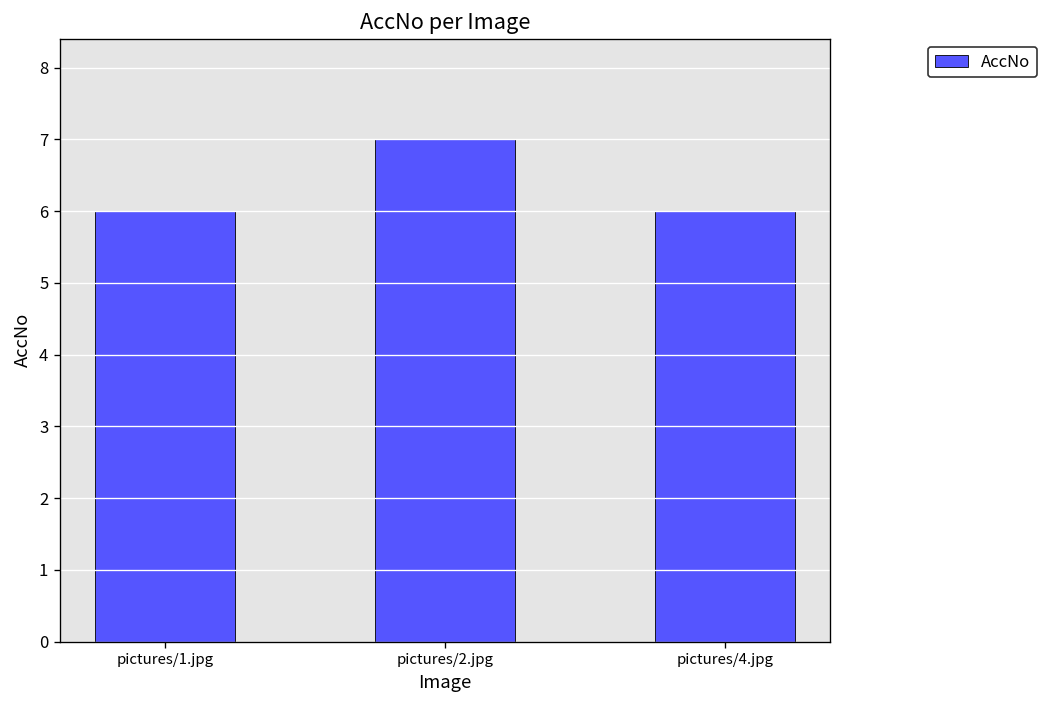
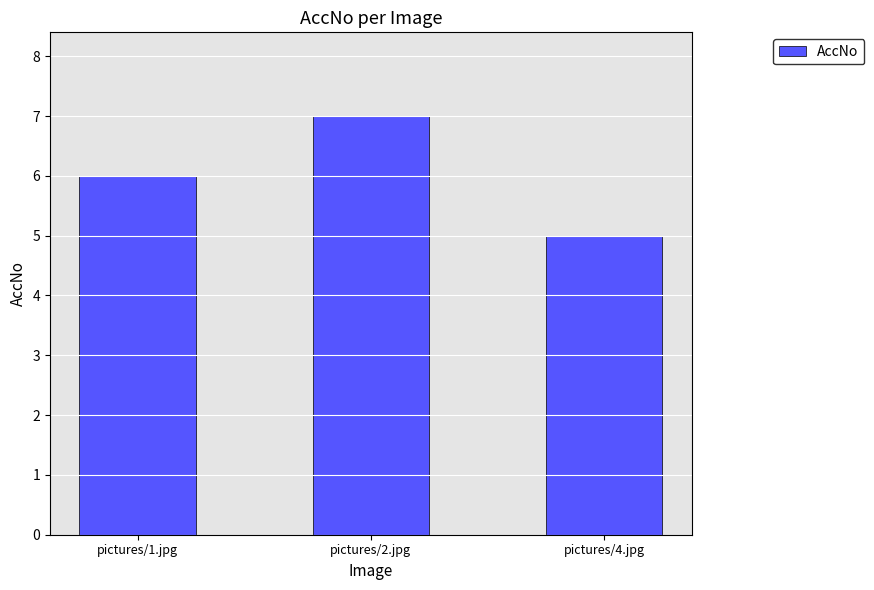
  {
    "pictures/1.jpg": 6,
    "pictures/2.jpg": 7,
-   "pictures/4.jpg": 6
+   "pictures/4.jpg": 5
  }
